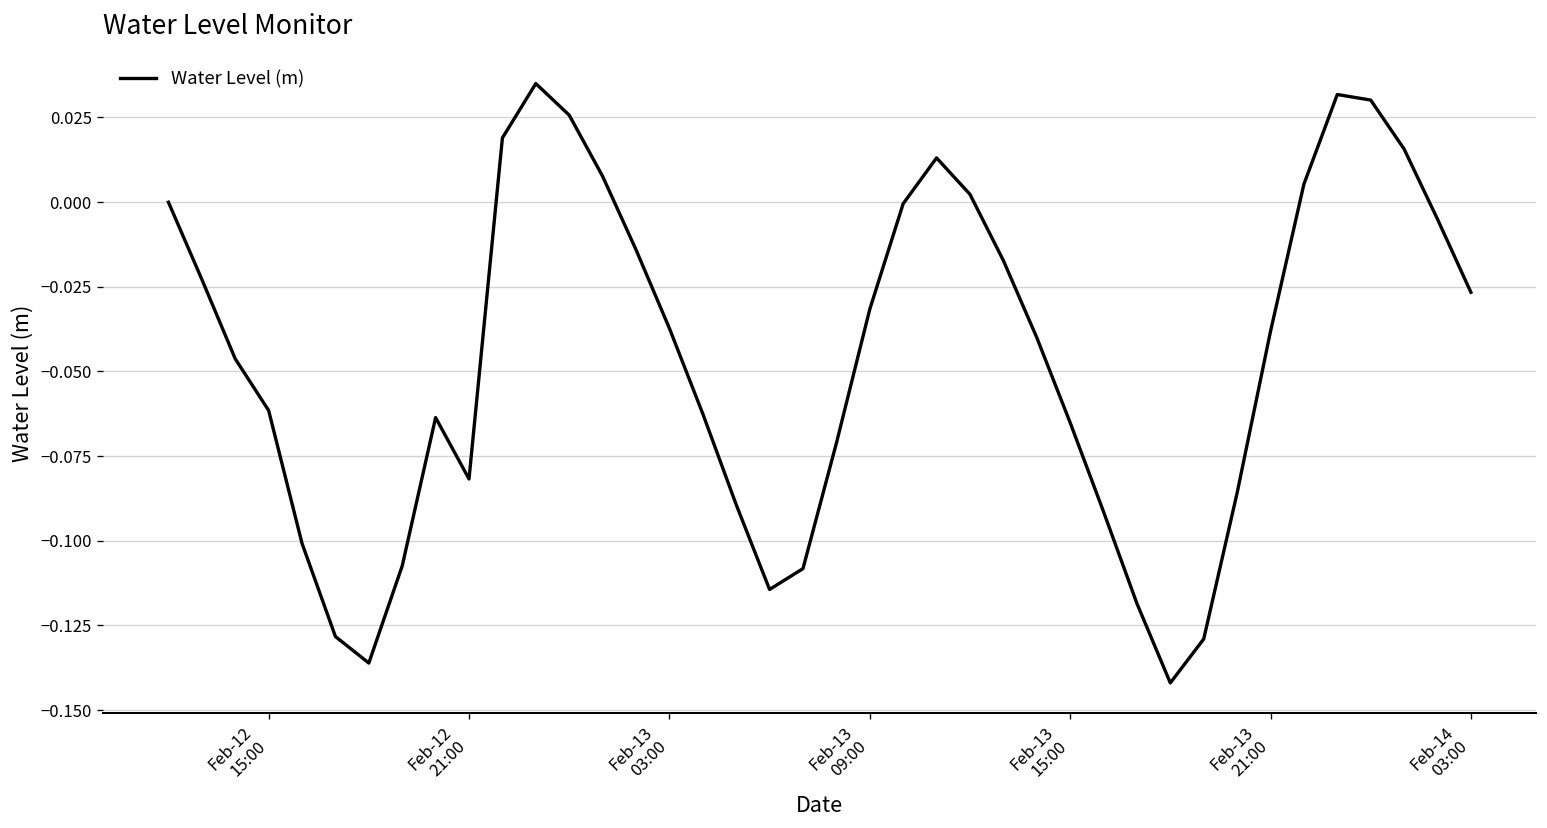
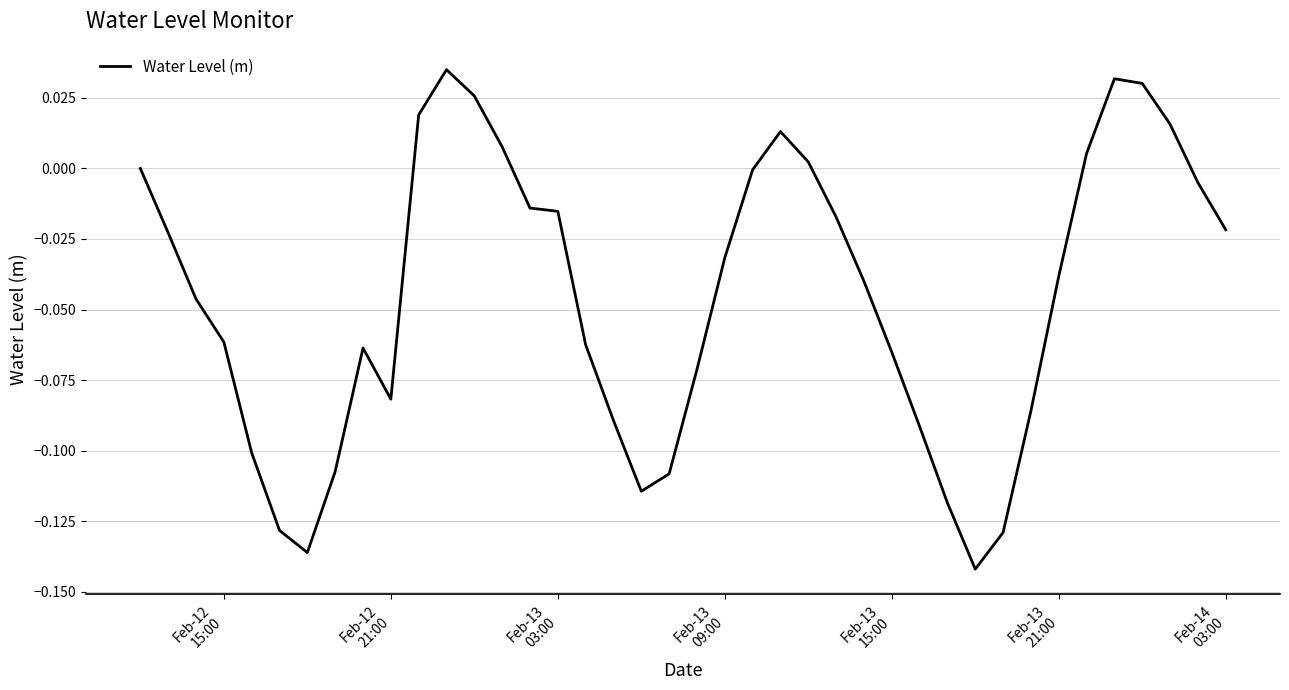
  {
    "Feb-12 15:00": -0.062,
    "Feb-12 21:00": -0.082,
-   "Feb-13 03:00": -0.037,
+   "Feb-13 03:00": -0.015,
    "Feb-13 09:00": -0.032,
    "Feb-13 15:00": -0.065,
    "Feb-13 21:00": -0.038,
-   "Feb-14 03:00": -0.027
+   "Feb-14 03:00": -0.022
  }
